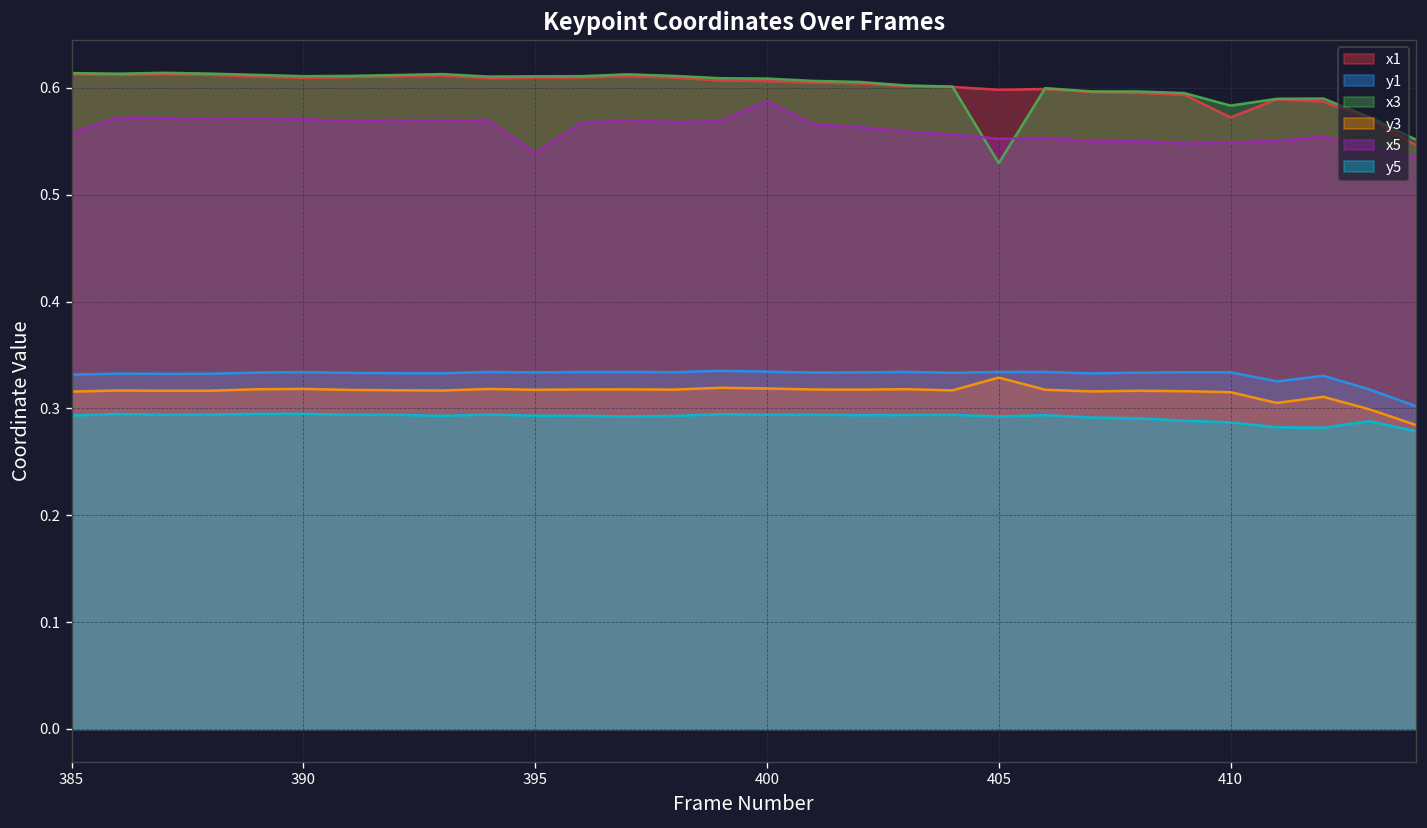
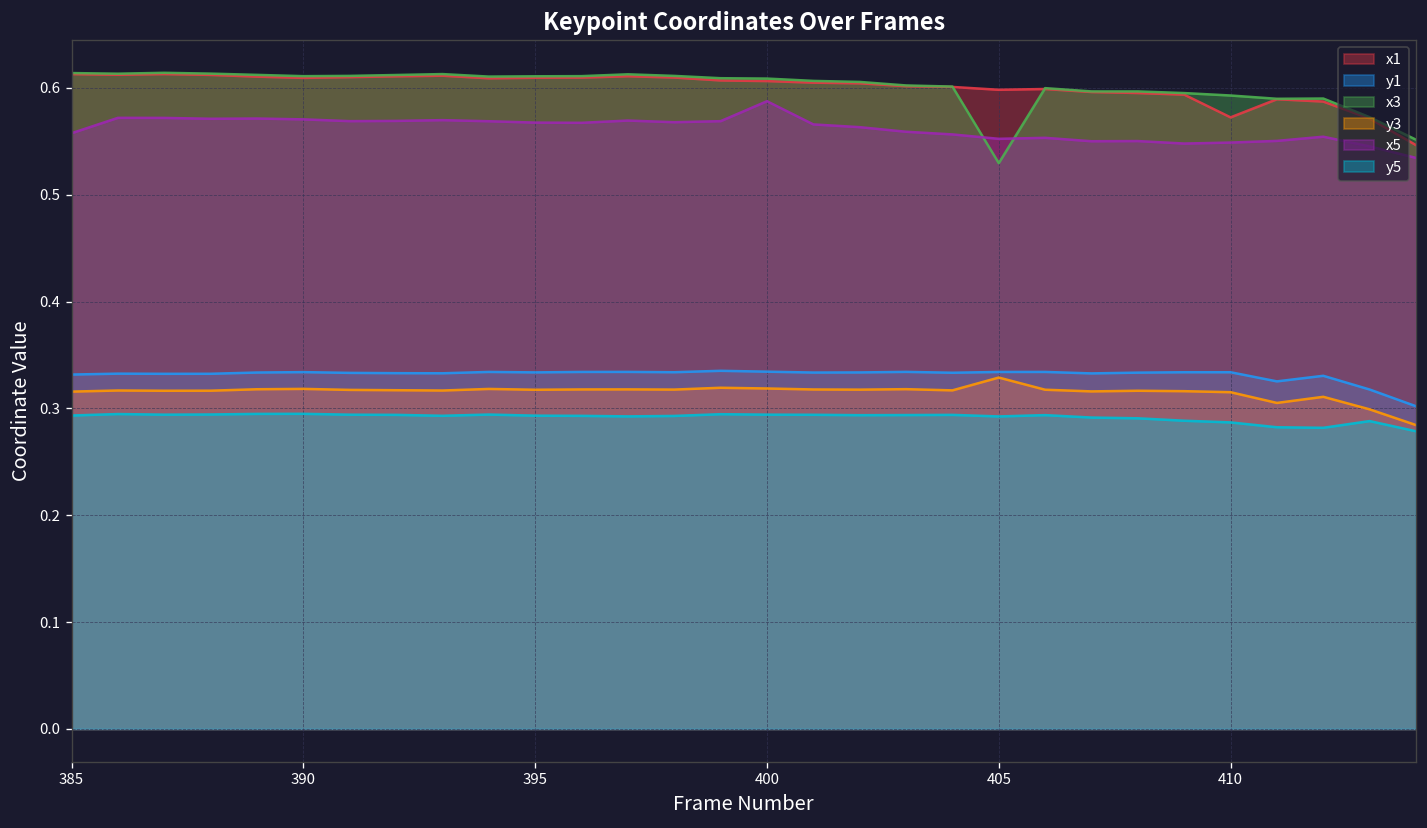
  {
    "x1": {
      "405": 0.60,
      "410": 0.57
    },
    "x3": {
      "405": 0.53,
-     "410": 0.58
+     "410": 0.59
    },
    "y3": {
      "385": 0.32,
      "390": 0.32,
      "395": 0.32,
      "400": 0.32,
      "405": 0.33,
      "410": 0.32
    },
    "x5": {
      "385": 0.56,
      "390": 0.57,
-     "395": 0.54,
+     "395": 0.57,
      "400": 0.59,
      "405": 0.55,
      "410": 0.55
    }
  }
